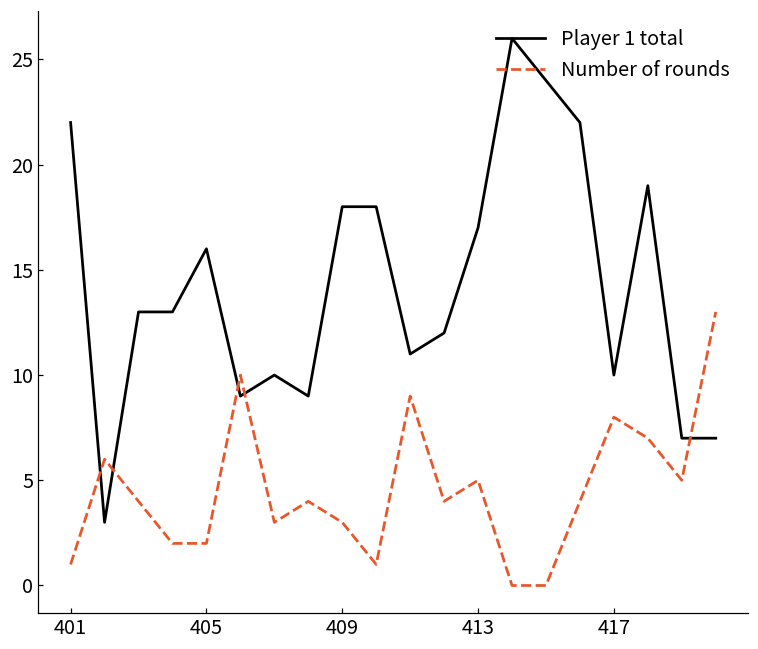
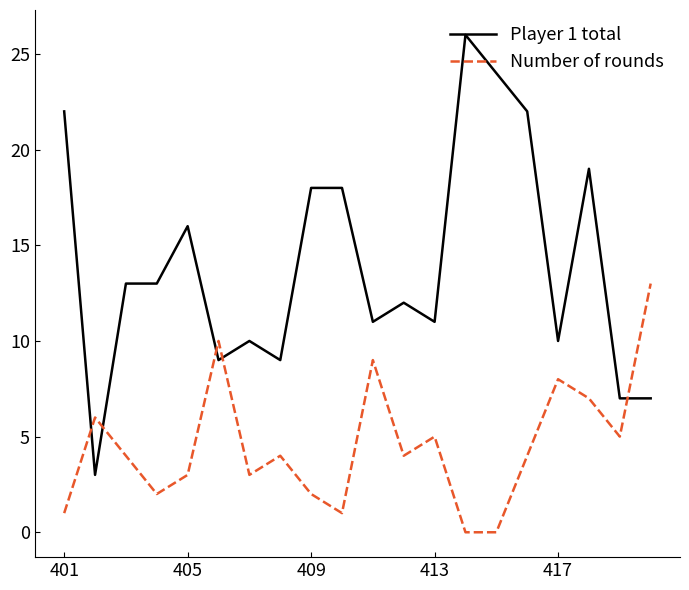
  {
    "Player 1 total": {
      "401": 22,
      "405": 16,
      "409": 18,
-     "413": 17,
+     "413": 11,
      "417": 10
    },
    "Number of rounds": {
      "401": 1,
-     "405": 2,
-     "409": 3,
+     "405": 3,
+     "409": 2,
      "413": 5,
      "417": 8
    }
  }
